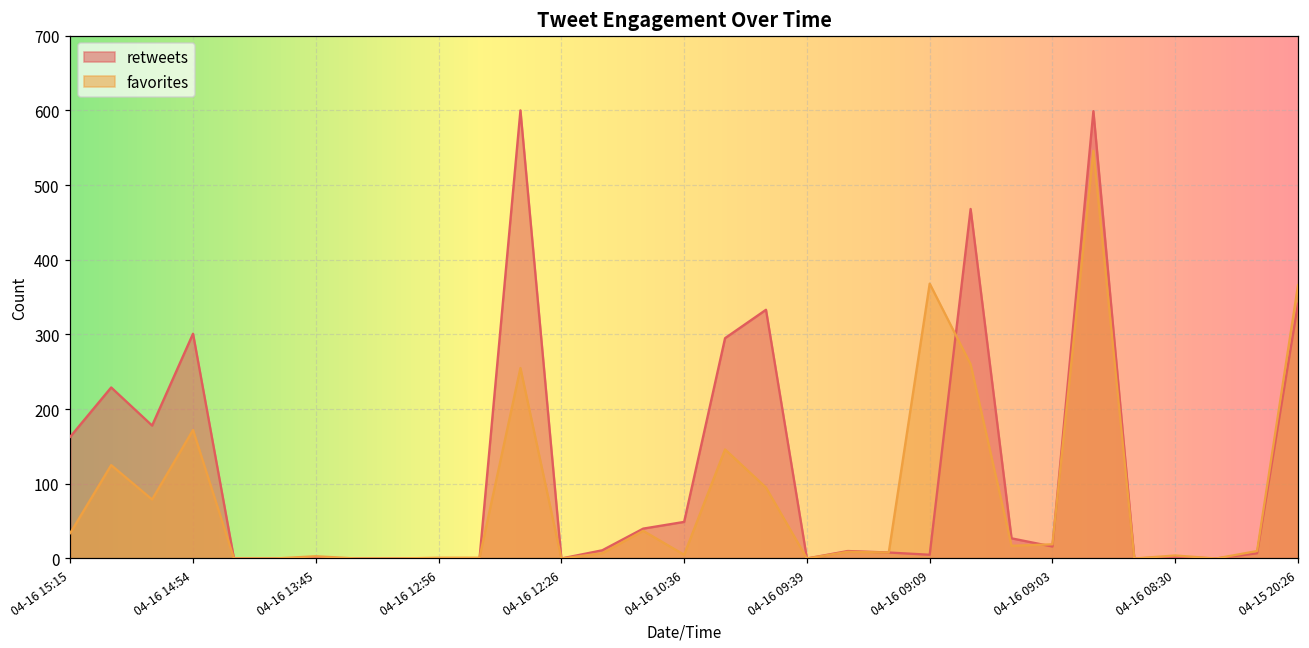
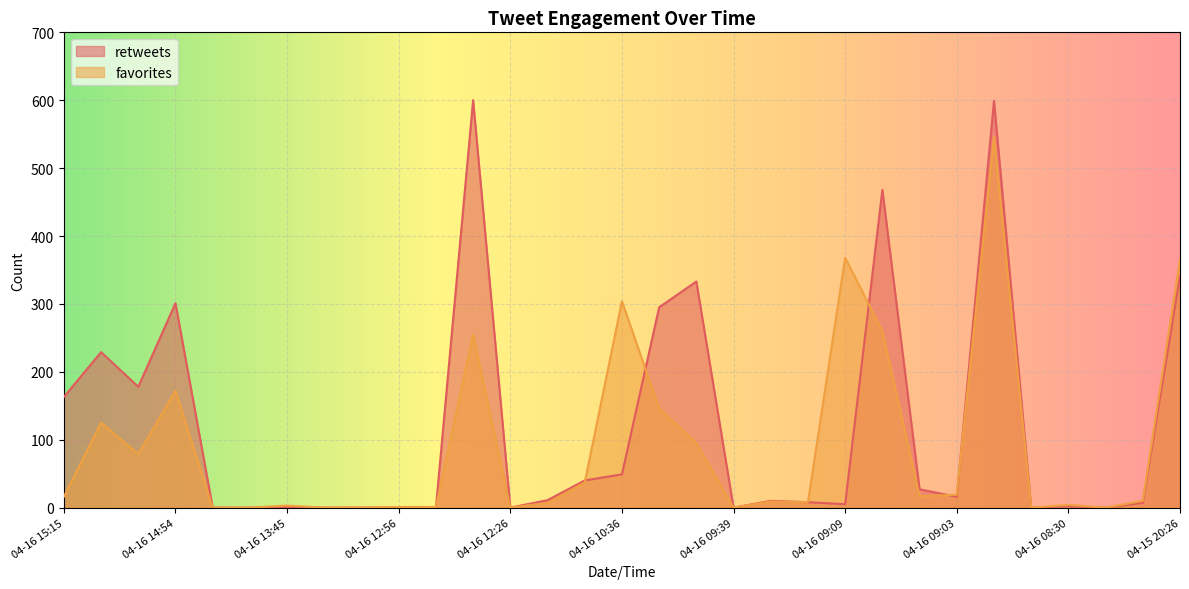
  {
    "retweets": {
      "04-16 15:15": 160,
      "04-16 14:54": 300,
      "04-16 10:36": 50,
      "04-16 09:09": 10,
      "04-15 20:26": 340
    },
    "favorites": {
-     "04-16 15:15": 30,
+     "04-16 15:15": 20,
      "04-16 14:54": 170,
-     "04-16 10:36": 10,
+     "04-16 10:36": 300,
      "04-16 09:09": 370,
      "04-15 20:26": 370
    }
  }
